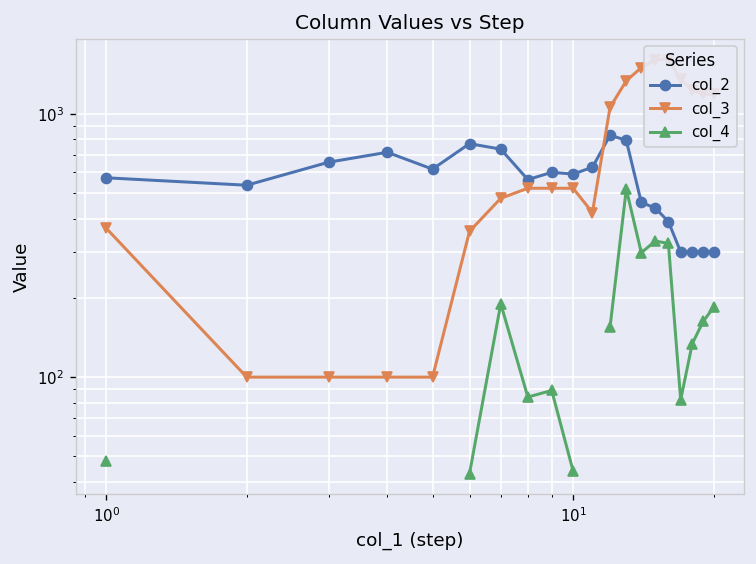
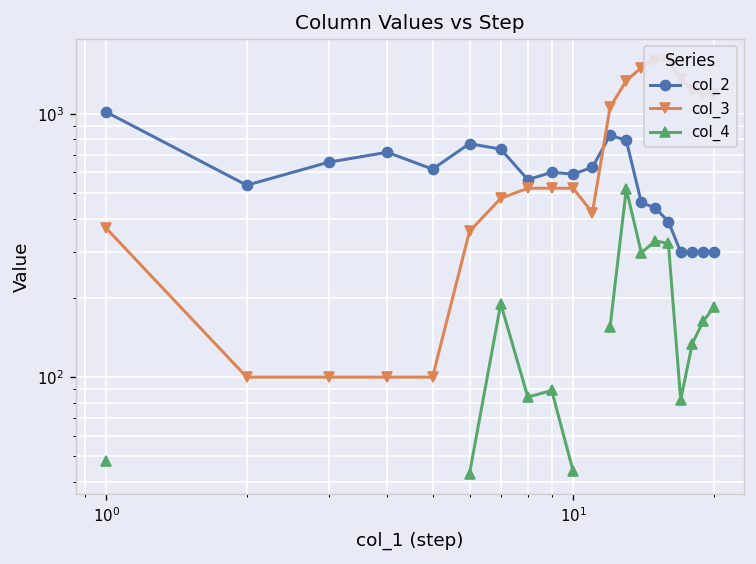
  {
    "col_2": {
-     "10^0": 570,
+     "10^0": 1000,
      "10^1": 590
    },
    "col_3": {
      "10^0": 370,
      "10^1": 520
    },
    "col_4": {
      "10^0": 48,
      "10^1": 44
    }
  }
